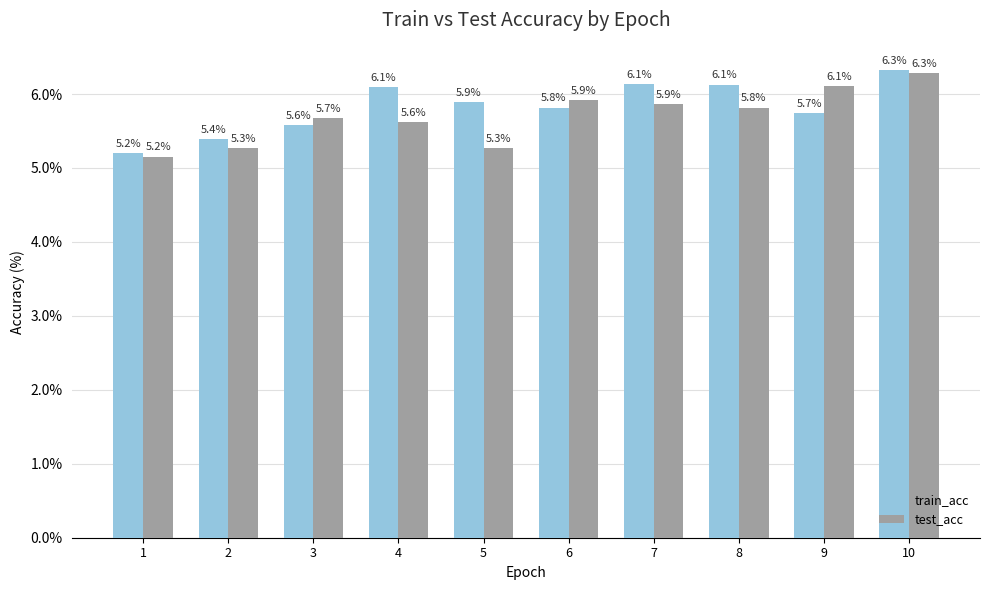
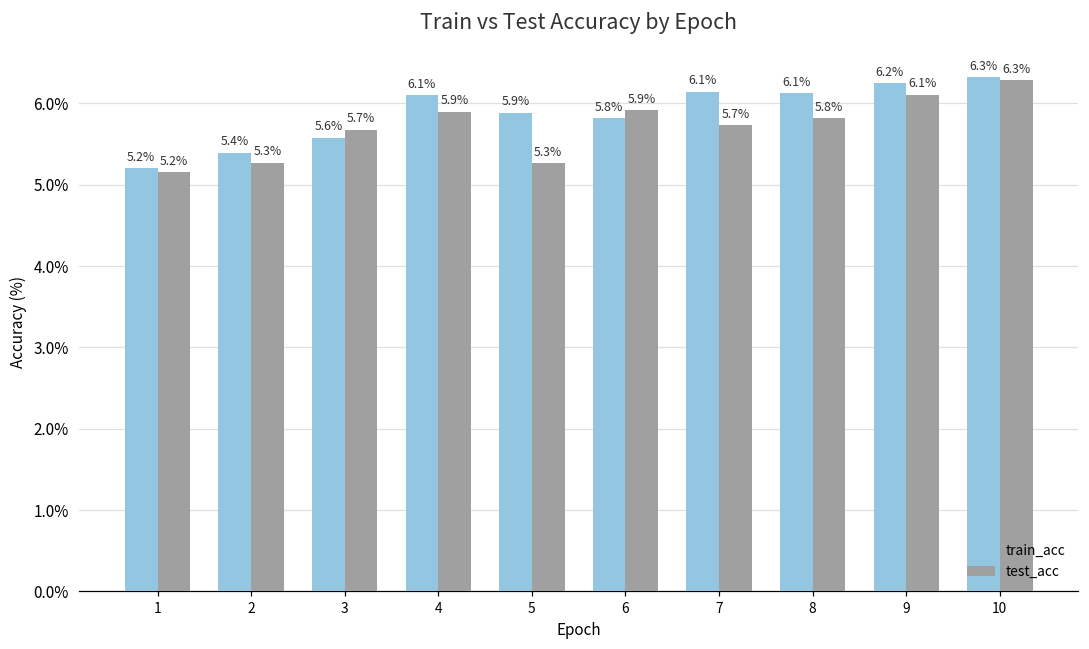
  {
    "train_acc": {
      "1": "5.2%",
      "2": "5.4%",
      "3": "5.6%",
      "4": "6.1%",
      "5": "5.9%",
      "6": "5.8%",
      "7": "6.1%",
      "8": "6.1%",
-     "9": "5.7%",
+     "9": "6.2%",
      "10": "6.3%"
    },
    "test_acc": {
      "1": "5.2%",
      "2": "5.3%",
      "3": "5.7%",
-     "4": "5.6%",
+     "4": "5.9%",
      "5": "5.3%",
      "6": "5.9%",
-     "7": "5.9%",
+     "7": "5.7%",
      "8": "5.8%",
      "9": "6.1%",
      "10": "6.3%"
    }
  }
